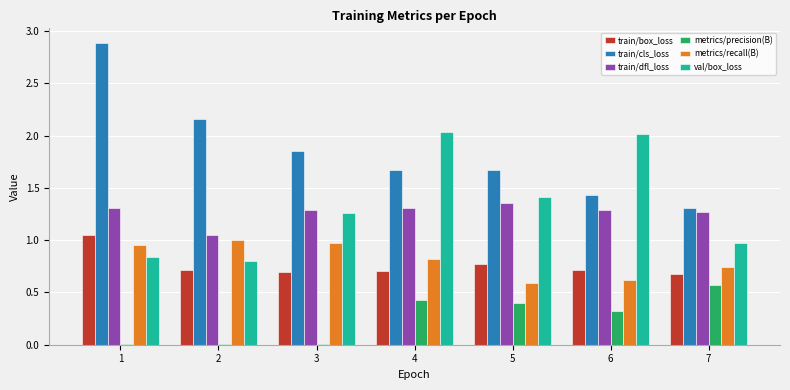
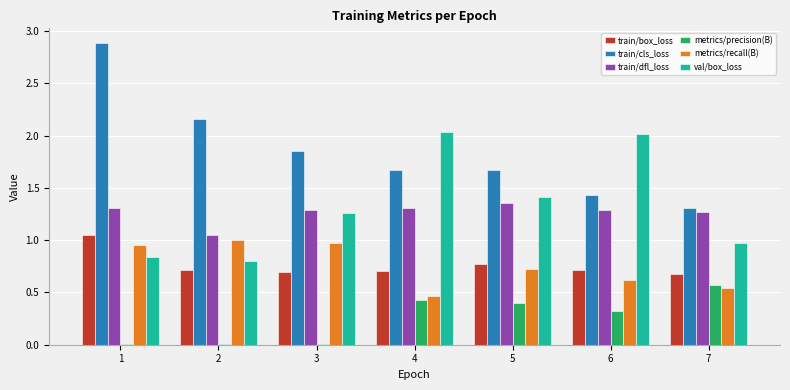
  {
    "train/box_loss": {
      "1": 1.05,
      "2": 0.71,
      "3": 0.69,
      "4": 0.71,
      "5": 0.77,
      "6": 0.71,
      "7": 0.67
    },
    "train/cls_loss": {
      "1": 2.88,
      "2": 2.16,
      "3": 1.85,
      "4": 1.67,
      "5": 1.67,
      "6": 1.43,
      "7": 1.31
    },
    "train/dfl_loss": {
      "1": 1.31,
      "2": 1.05,
      "3": 1.29,
      "4": 1.31,
      "5": 1.35,
      "6": 1.29,
      "7": 1.27
    },
    "metrics/precision(B)": {
      "4": 0.43,
      "5": 0.40,
      "6": 0.32,
      "7": 0.57
    },
    "metrics/recall(B)": {
      "1": 0.95,
      "2": 1.00,
      "3": 0.98,
-     "4": 0.82,
-     "5": 0.59,
+     "4": 0.47,
+     "5": 0.72,
      "6": 0.62,
-     "7": 0.74
+     "7": 0.54
    },
    "val/box_loss": {
      "1": 0.84,
      "2": 0.80,
      "3": 1.26,
      "4": 2.03,
      "5": 1.42,
      "6": 2.01,
      "7": 0.97
    }
  }
